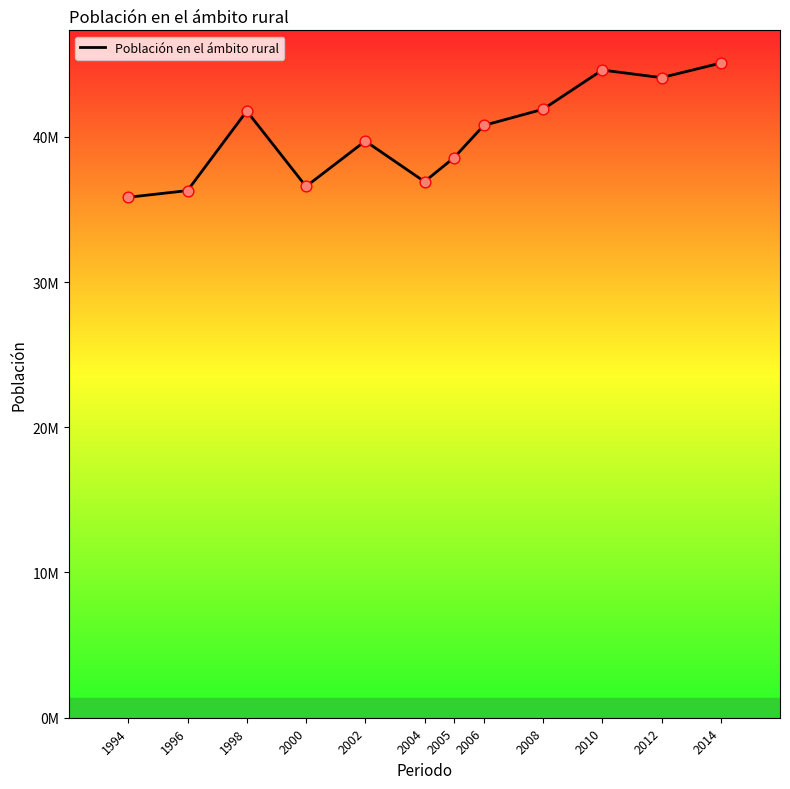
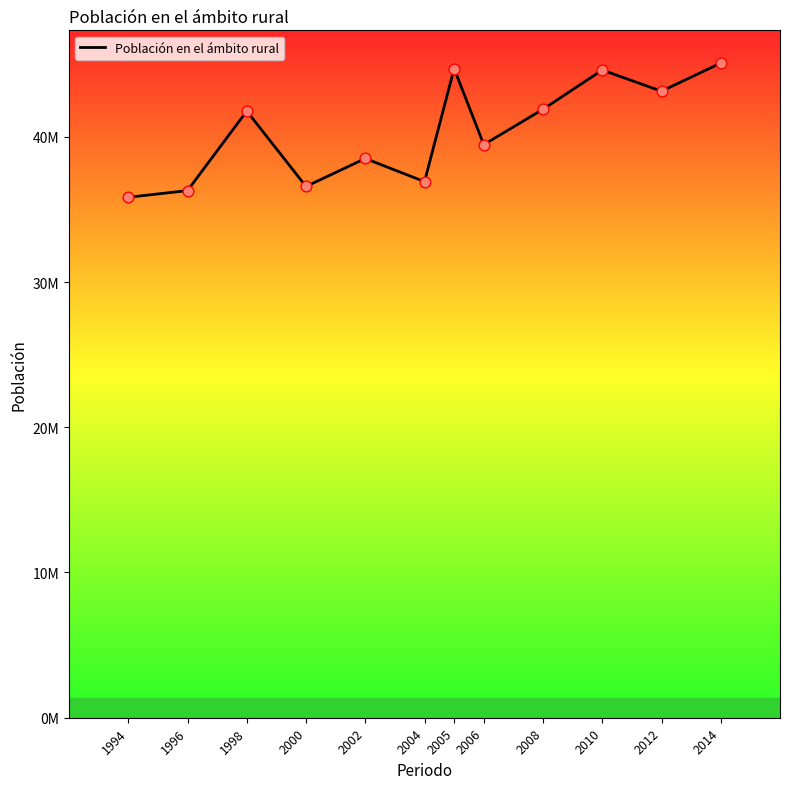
  {
    "1994": 35800000,
    "1996": 36300000,
    "1998": 41800000,
    "2000": 36600000,
-   "2002": 39700000,
+   "2002": 38500000,
    "2004": 36900000,
-   "2005": 38600000,
-   "2006": 40800000,
+   "2005": 44700000,
+   "2006": 39500000,
    "2008": 41900000,
    "2010": 44600000,
-   "2012": 44100000,
+   "2012": 43100000,
    "2014": 45100000
  }
